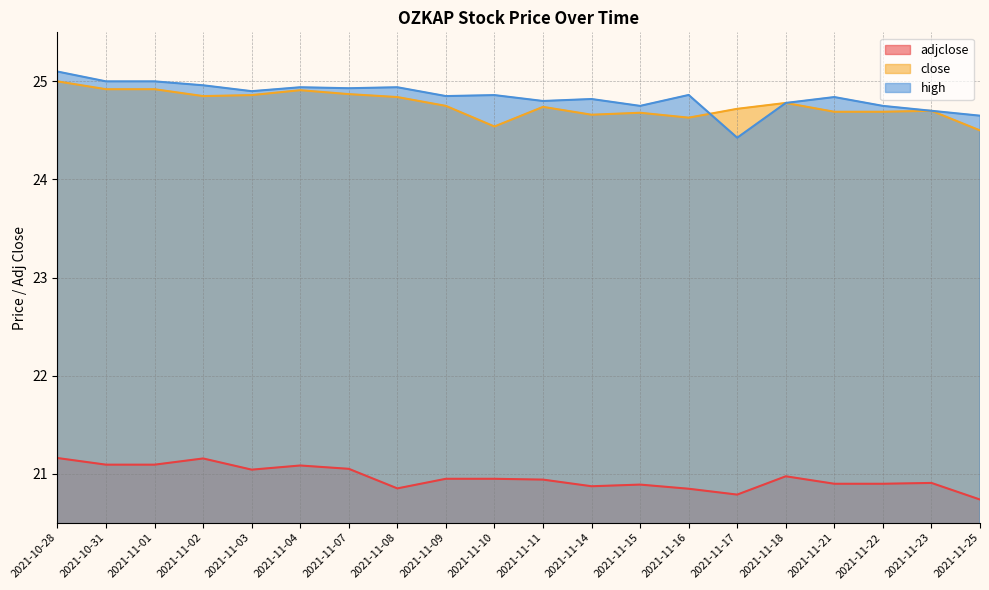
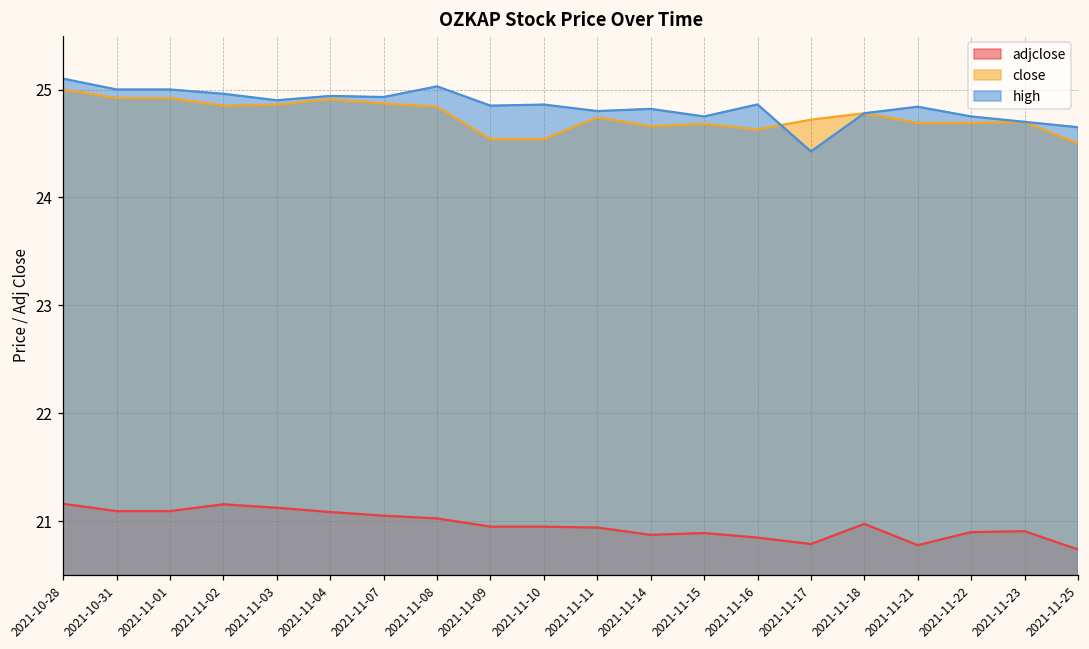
  {
    "adjclose": {
      "2021-10-28": 21.2,
      "2021-10-31": 21.1,
      "2021-11-01": 21.1,
      "2021-11-02": 21.2,
-     "2021-11-03": 21.0,
+     "2021-11-03": 21.1,
      "2021-11-04": 21.1,
      "2021-11-07": 21.0,
-     "2021-11-08": 20.8,
+     "2021-11-08": 21.0,
      "2021-11-09": 20.9,
      "2021-11-10": 20.9,
      "2021-11-11": 20.9,
      "2021-11-14": 20.9,
      "2021-11-15": 20.9,
      "2021-11-16": 20.8,
      "2021-11-17": 20.8,
      "2021-11-18": 21.0,
-     "2021-11-21": 20.9,
+     "2021-11-21": 20.8,
      "2021-11-22": 20.9,
      "2021-11-23": 20.9,
      "2021-11-25": 20.7
    },
    "close": {
      "2021-10-28": 25.0,
      "2021-10-31": 24.9,
      "2021-11-01": 24.9,
      "2021-11-02": 24.9,
      "2021-11-03": 24.9,
      "2021-11-04": 24.9,
      "2021-11-07": 24.9,
      "2021-11-08": 24.8,
-     "2021-11-09": 24.8,
+     "2021-11-09": 24.5,
      "2021-11-10": 24.5,
      "2021-11-11": 24.7,
      "2021-11-14": 24.7,
      "2021-11-15": 24.7,
      "2021-11-16": 24.6,
      "2021-11-17": 24.7,
      "2021-11-21": 24.7,
      "2021-11-22": 24.7,
      "2021-11-25": 24.5
    },
    "high": {
      "2021-10-28": 25.1,
      "2021-10-31": 25.0,
      "2021-11-01": 25.0,
      "2021-11-02": 25.0,
      "2021-11-03": 24.9,
      "2021-11-04": 24.9,
      "2021-11-07": 24.9,
-     "2021-11-08": 24.9,
+     "2021-11-08": 25.0,
      "2021-11-09": 24.9,
      "2021-11-10": 24.9,
      "2021-11-11": 24.8,
      "2021-11-14": 24.8,
      "2021-11-15": 24.8,
      "2021-11-16": 24.9,
      "2021-11-17": 24.4,
      "2021-11-21": 24.8,
      "2021-11-22": 24.8,
      "2021-11-25": 24.6
    }
  }
